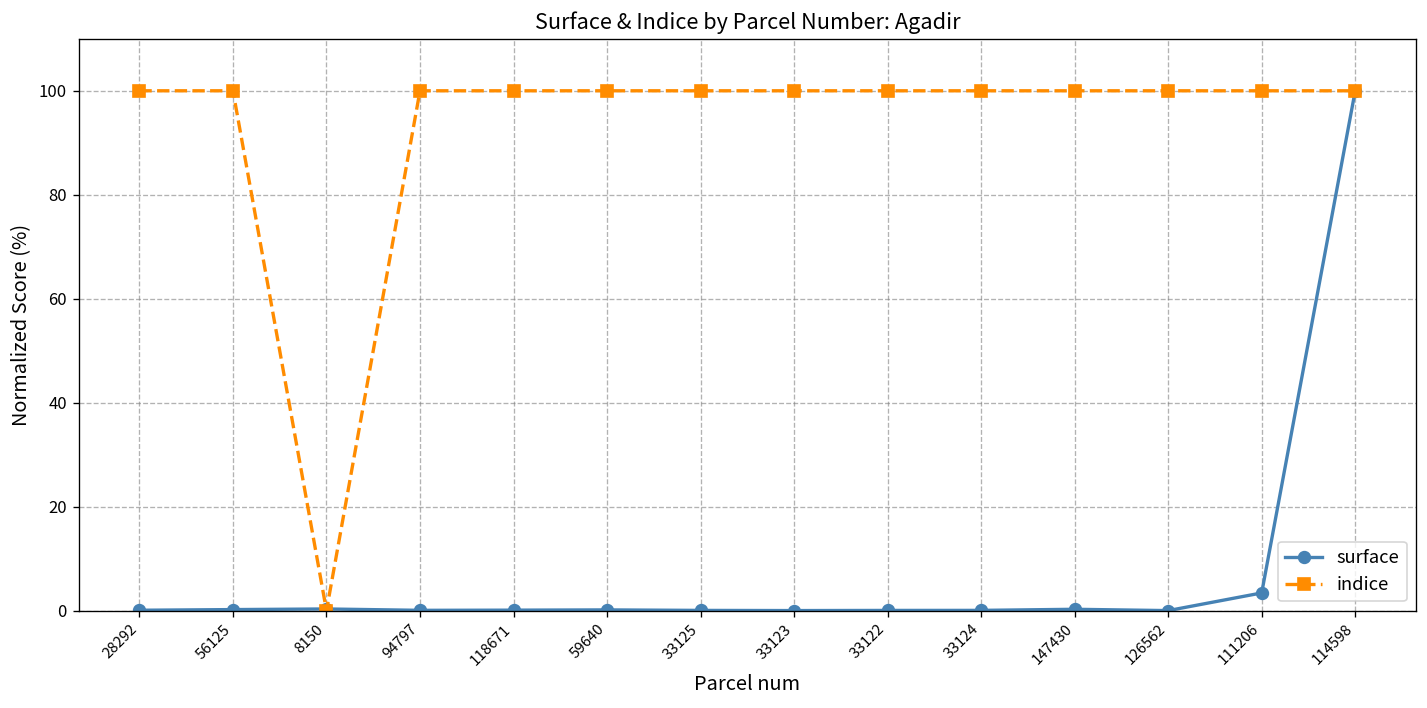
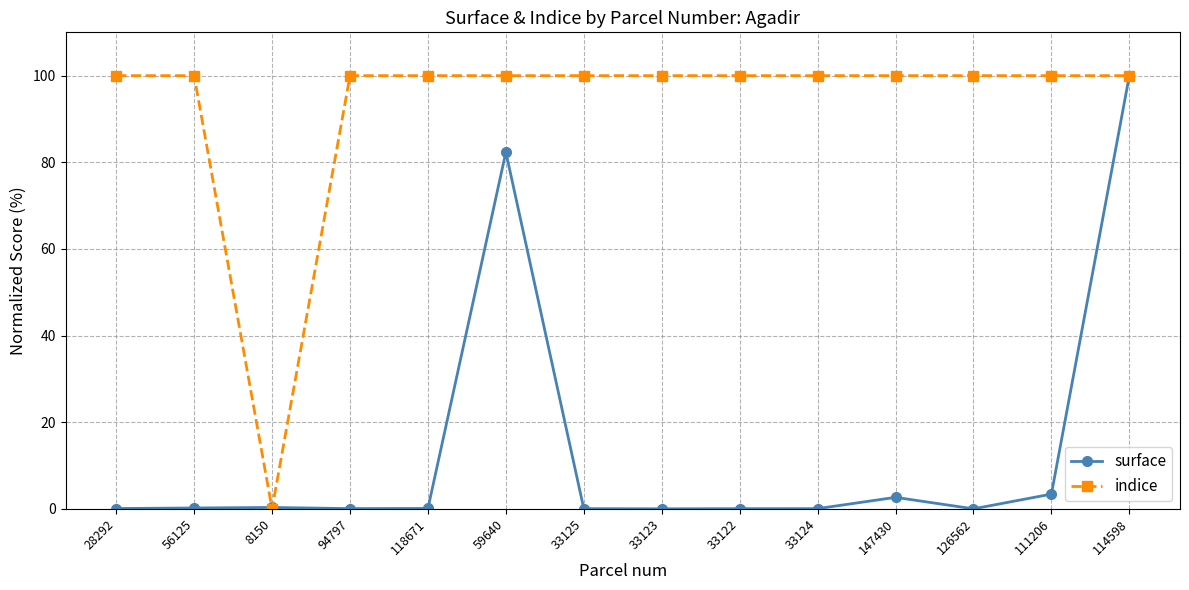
  {
    "surface": {
      "28292": 0,
      "56125": 0,
      "94797": 0,
      "118671": 0,
-     "59640": 0,
+     "59640": 82,
      "33125": 0,
      "33123": 0,
      "33122": 0,
      "33124": 0,
-     "147430": 0,
+     "147430": 3,
      "126562": 0,
      "111206": 3
    },
    "indice": {
      "28292": 100,
      "56125": 100,
      "94797": 100,
      "118671": 100,
      "59640": 100,
      "33125": 100,
      "33123": 100,
      "33122": 100,
      "33124": 100,
      "147430": 100,
      "126562": 100,
      "111206": 100
    }
  }
